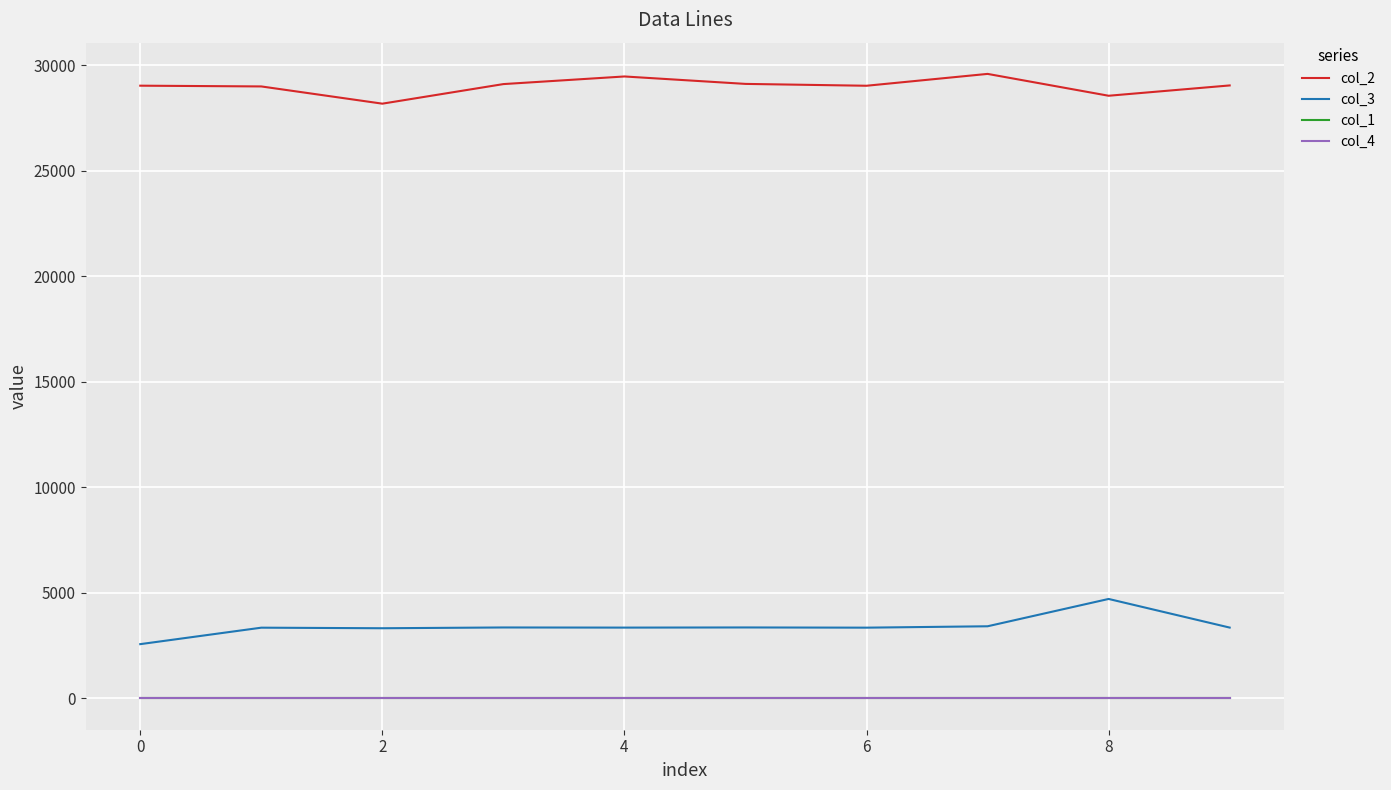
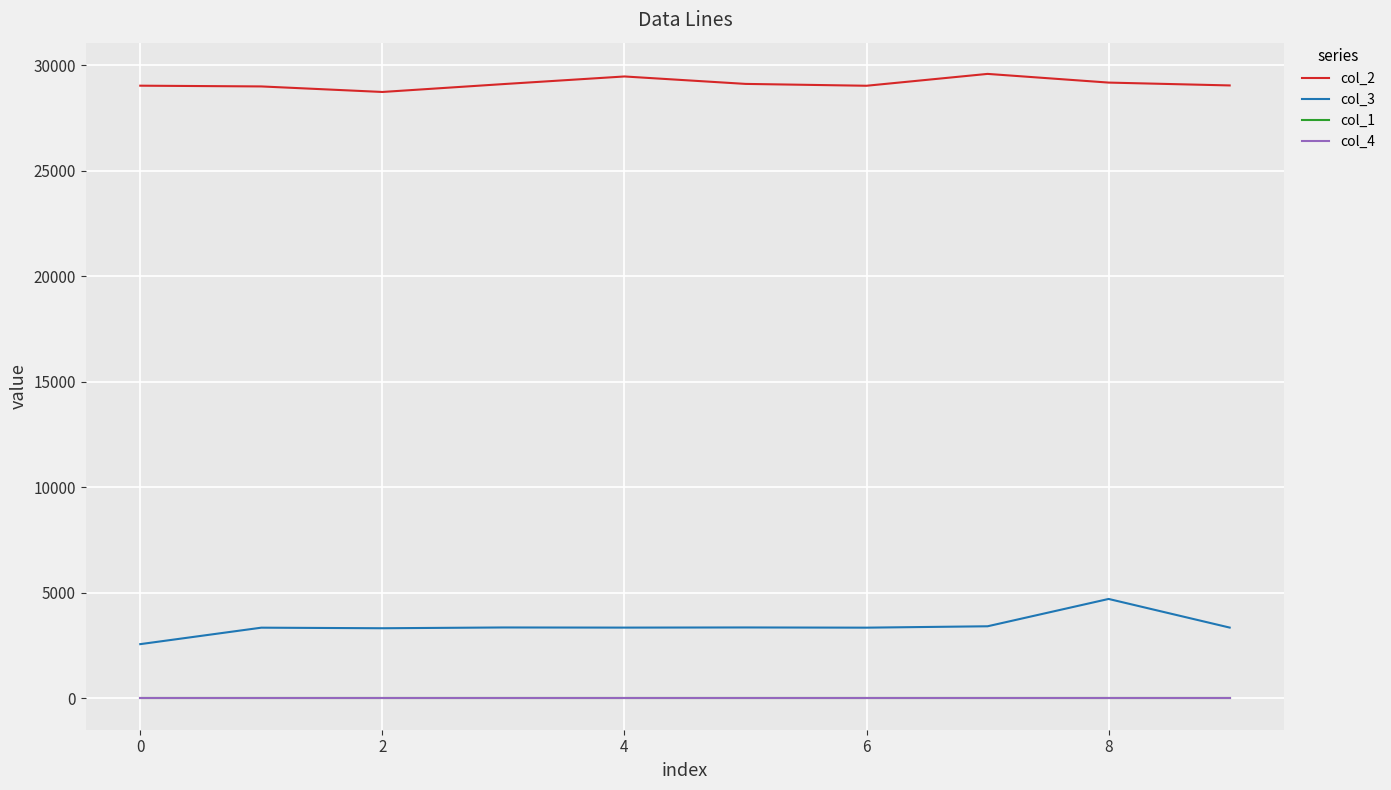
  {
    "col_2": {
      "0": 29000,
-     "2": 28200,
+     "2": 28700,
      "4": 29500,
      "6": 29000,
-     "8": 28600
+     "8": 29200
    },
    "col_3": {
      "0": 2600,
      "2": 3300,
      "4": 3400,
      "6": 3400,
      "8": 4700
    },
    "col_4": {
      "0": 0,
      "2": 0,
      "4": 0,
      "6": 0,
      "8": 0
    }
  }
